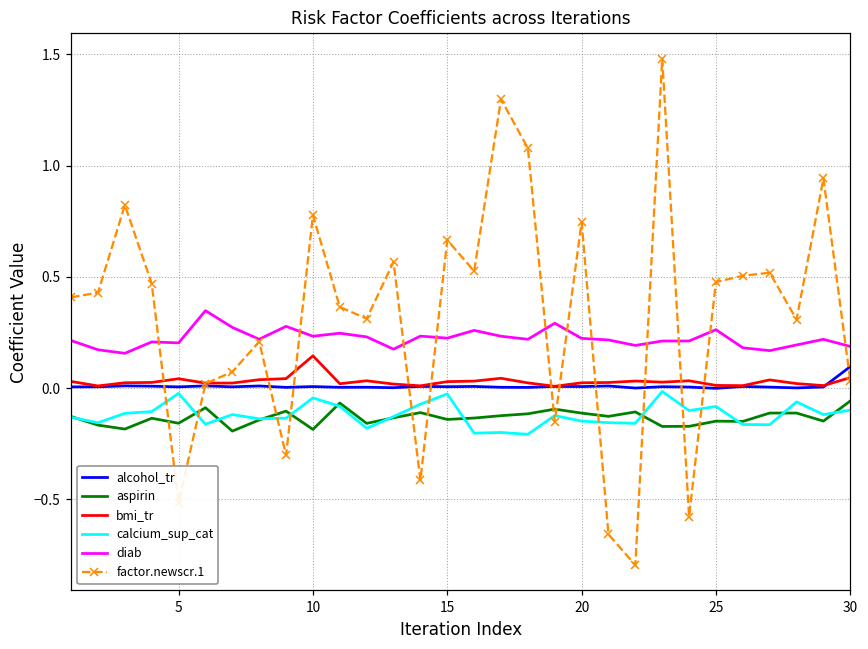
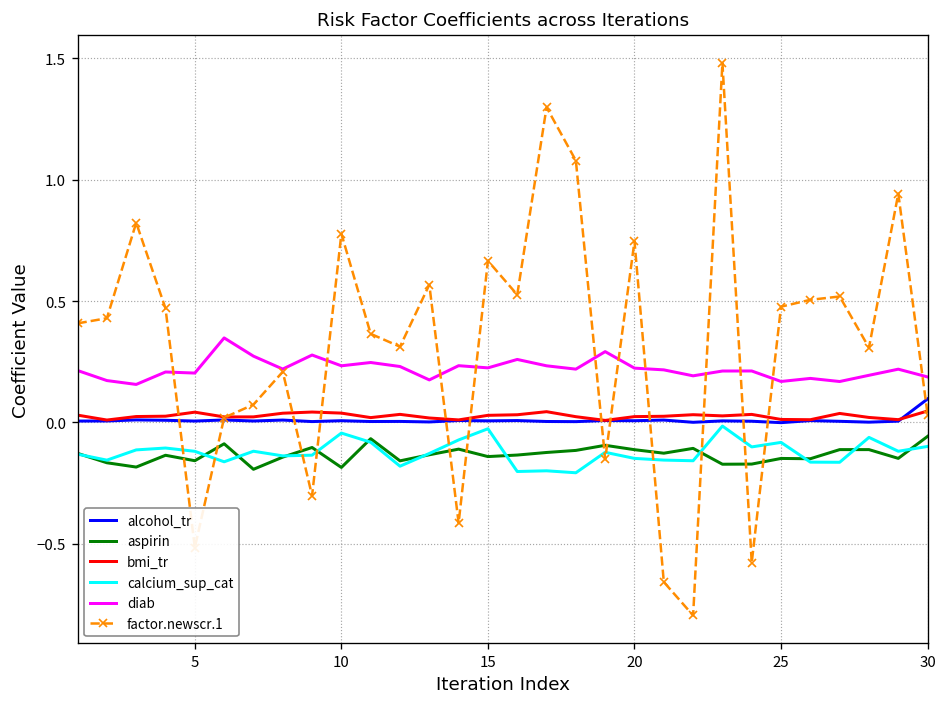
  {
    "alcohol_tr": {
      "5": 0.01,
      "10": 0.01,
      "15": 0.01,
      "20": 0.01,
      "25": 0.00,
      "30": 0.10
    },
    "aspirin": {
      "5": -0.16,
      "10": -0.19,
      "15": -0.14,
      "20": -0.11,
      "25": -0.15,
      "30": -0.06
    },
    "bmi_tr": {
      "5": 0.04,
-     "10": 0.15,
+     "10": 0.04,
      "15": 0.03,
      "20": 0.02,
      "25": 0.01,
      "30": 0.05
    },
    "calcium_sup_cat": {
-     "5": -0.02,
+     "5": -0.12,
      "10": -0.04,
      "15": -0.03,
      "20": -0.15,
      "25": -0.08,
      "30": -0.10
    },
    "diab": {
      "5": 0.20,
      "10": 0.23,
      "15": 0.22,
      "20": 0.22,
-     "25": 0.26,
+     "25": 0.17,
      "30": 0.19
    },
    "factor.newscr.1": {
      "10": 0.78,
      "15": 0.67,
      "20": 0.75,
      "25": 0.48,
      "30": 0.03
    }
  }
